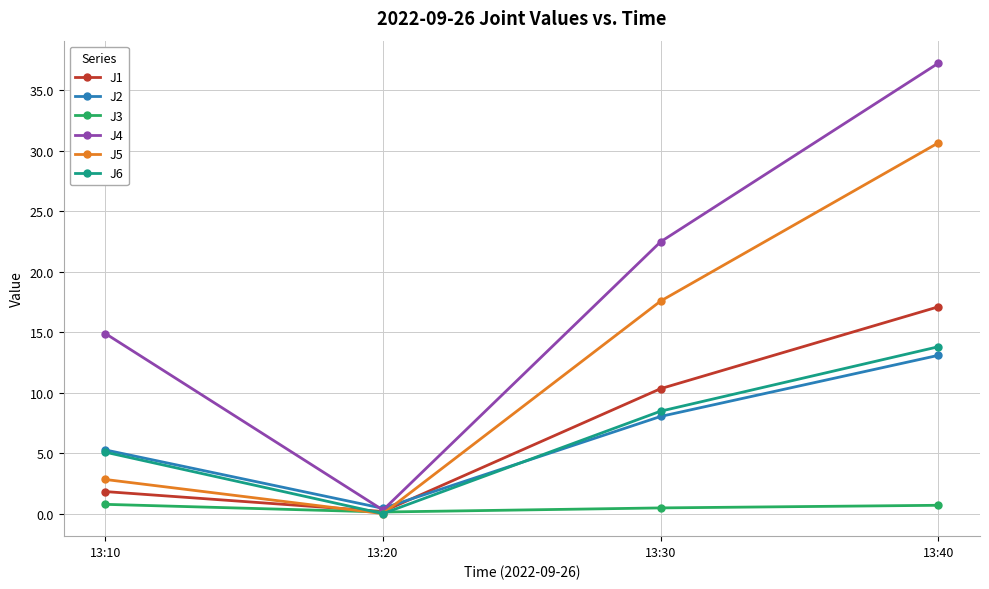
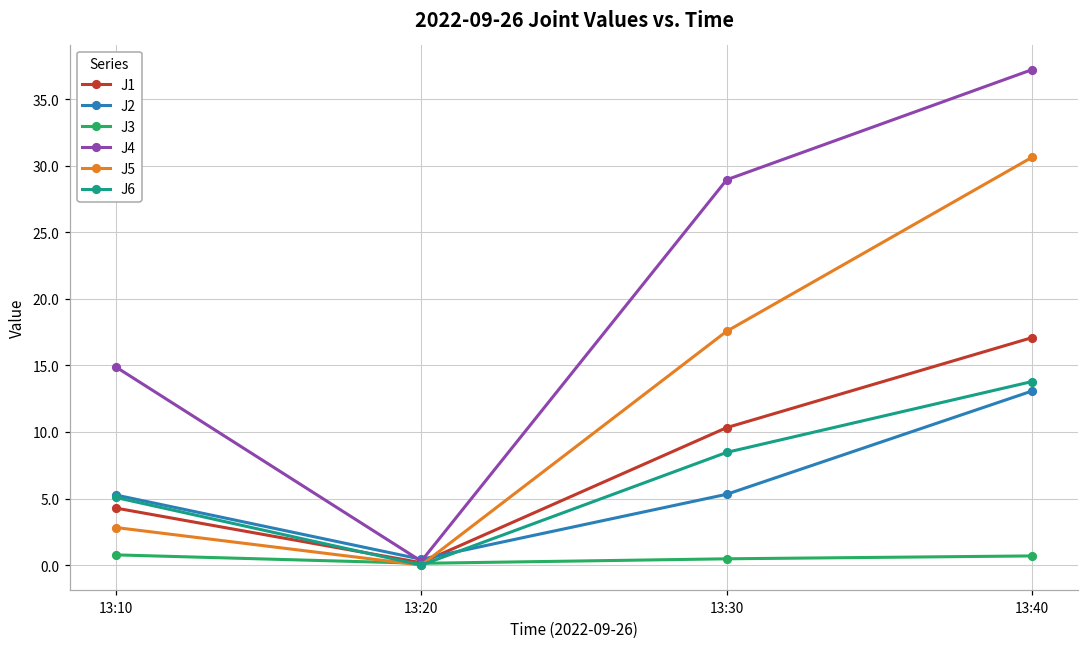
  {
    "J1": {
-     "13:10": 1.8,
+     "13:10": 4.3,
      "13:30": 10.3,
      "13:40": 17.1
    },
    "J2": {
-     "13:30": 8.0,
+     "13:30": 5.3,
      "13:40": 13.1
    },
    "J4": {
      "13:10": 14.9,
-     "13:30": 22.5,
+     "13:30": 28.9,
      "13:40": 37.2
    },
    "J5": {
      "13:10": 2.8,
      "13:30": 17.6,
      "13:40": 30.6
    }
  }
